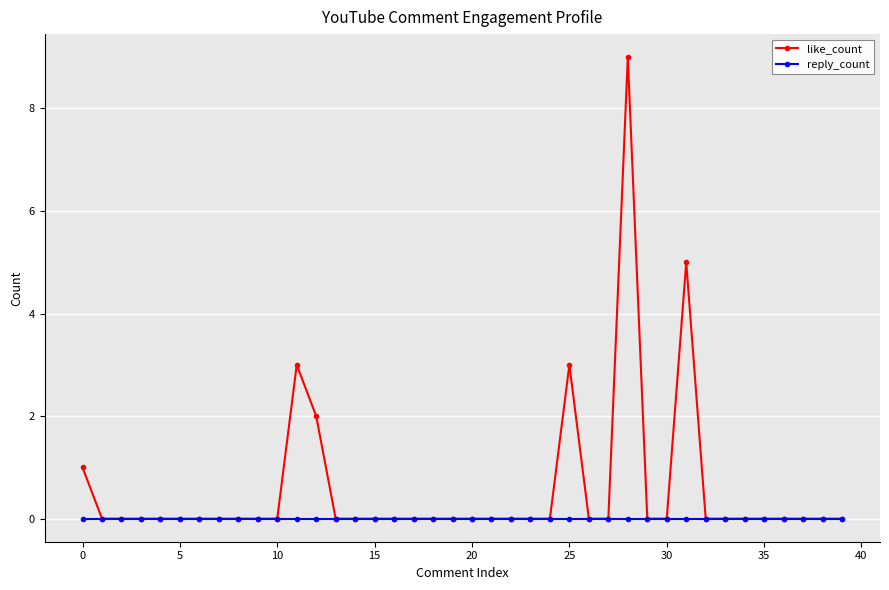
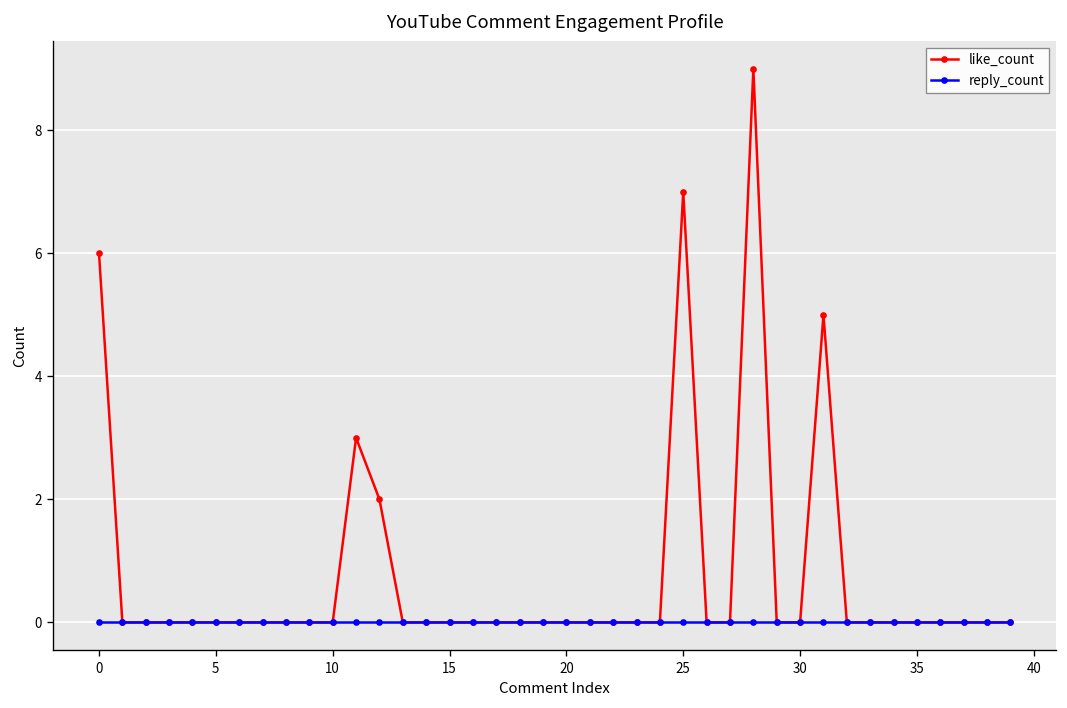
  {
    "like_count": {
-     "0": 1,
-     "25": 3
+     "0": 6,
+     "25": 7
    },
    "reply_count": {
      "0": 0,
      "25": 0
    }
  }
